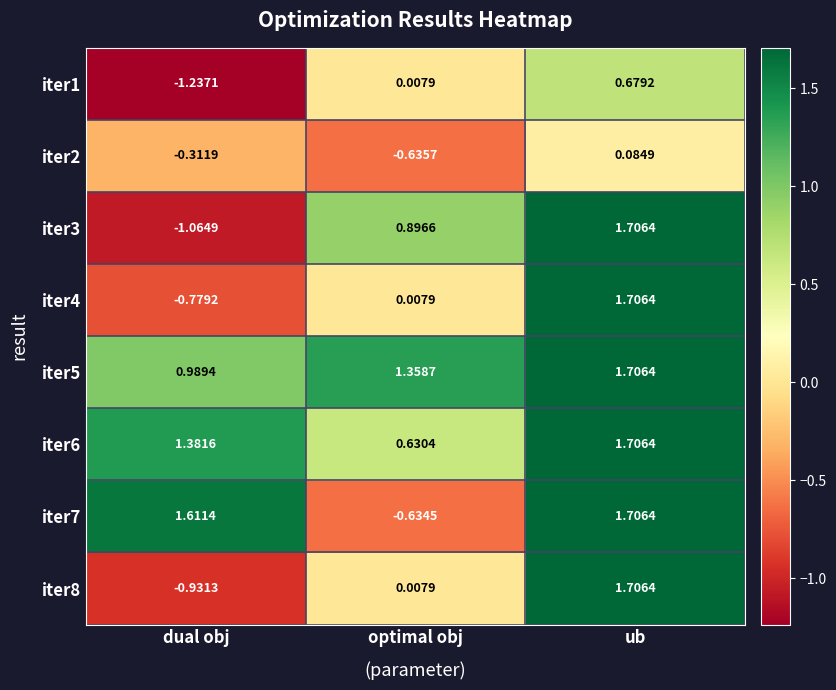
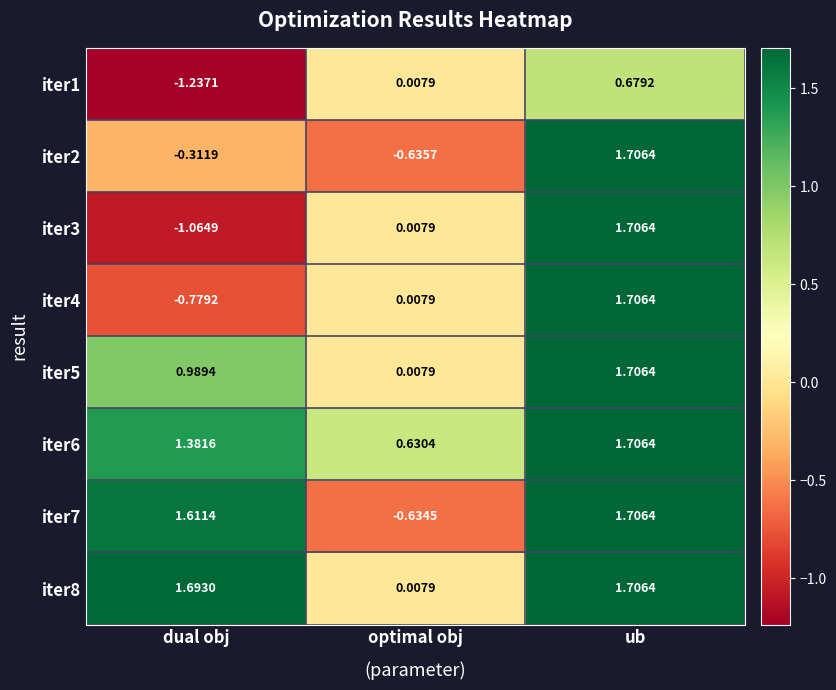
  {
    "iter1": {
      "dual obj": -1.2371,
      "optimal obj": 0.0079,
      "ub": 0.6792
    },
    "iter2": {
      "dual obj": -0.3119,
      "optimal obj": -0.6357,
-     "ub": 0.0849
+     "ub": 1.7064
    },
    "iter3": {
      "dual obj": -1.0649,
-     "optimal obj": 0.8966,
+     "optimal obj": 0.0079,
      "ub": 1.7064
    },
    "iter4": {
      "dual obj": -0.7792,
      "optimal obj": 0.0079,
      "ub": 1.7064
    },
    "iter5": {
      "dual obj": 0.9894,
-     "optimal obj": 1.3587,
+     "optimal obj": 0.0079,
      "ub": 1.7064
    },
    "iter6": {
      "dual obj": 1.3816,
      "optimal obj": 0.6304,
      "ub": 1.7064
    },
    "iter7": {
      "dual obj": 1.6114,
      "optimal obj": -0.6345,
      "ub": 1.7064
    },
    "iter8": {
-     "dual obj": -0.9313,
+     "dual obj": 1.6930,
      "optimal obj": 0.0079,
      "ub": 1.7064
    }
  }
